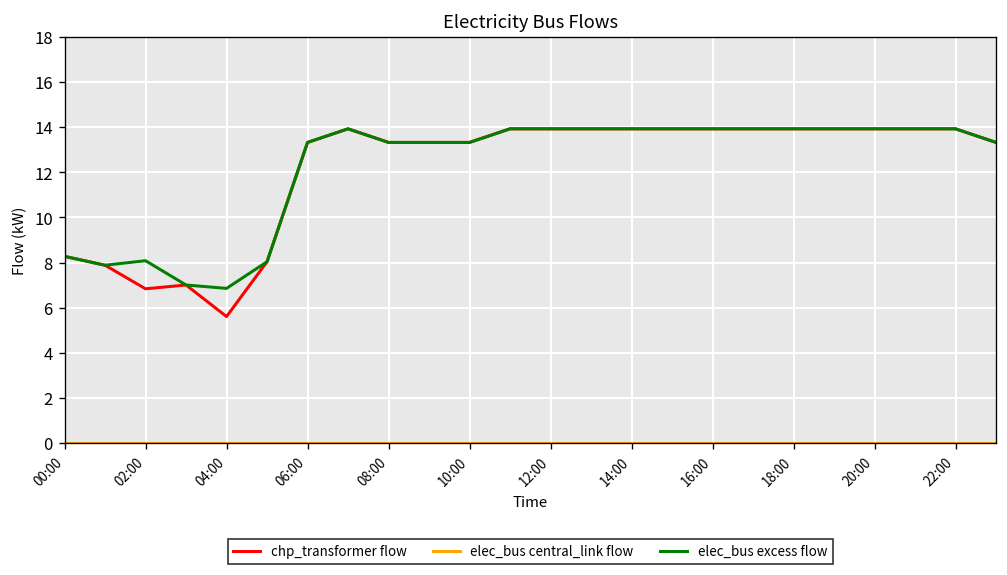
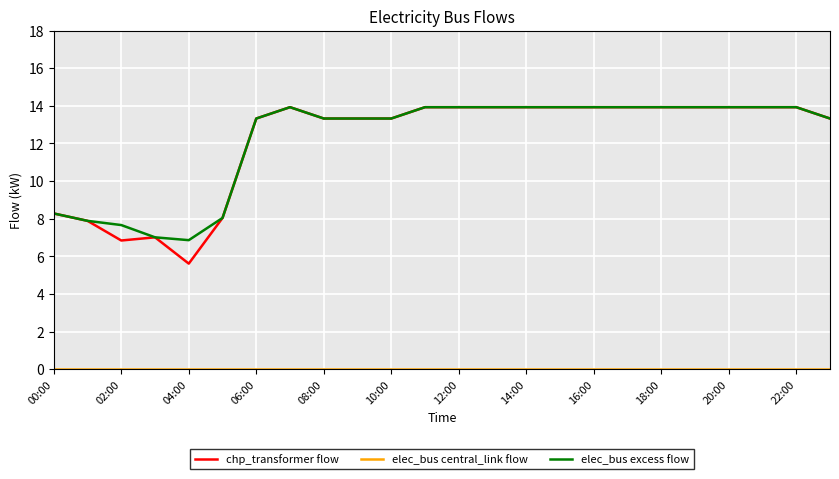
  {
    "chp_transformer flow": {
      "02:00": 6.8,
      "04:00": 5.6
    },
    "elec_bus central_link flow": {
      "00:00": 0.0,
      "02:00": 0.0,
      "04:00": 0.0,
      "06:00": 0.0,
      "08:00": 0.0,
      "10:00": 0.0,
      "12:00": 0.0,
      "14:00": 0.0,
      "16:00": 0.0,
      "18:00": 0.0,
      "20:00": 0.0,
      "22:00": 0.0
    },
    "elec_bus excess flow": {
-     "02:00": 8.1,
+     "02:00": 7.7,
      "04:00": 6.9
    }
  }
